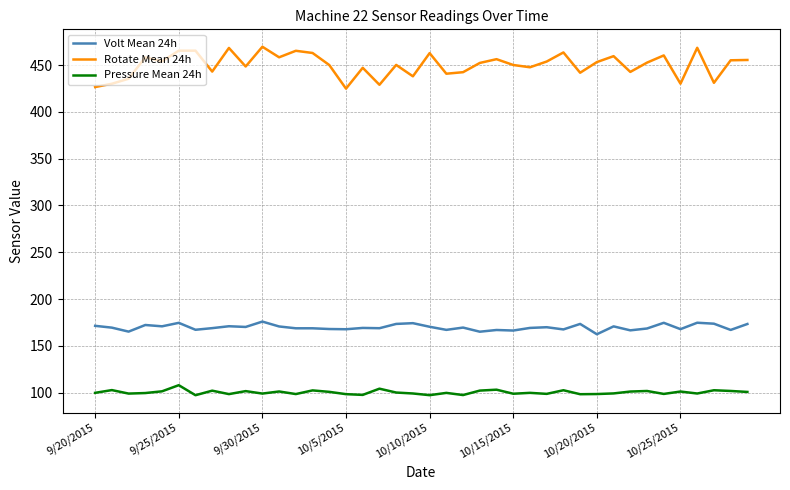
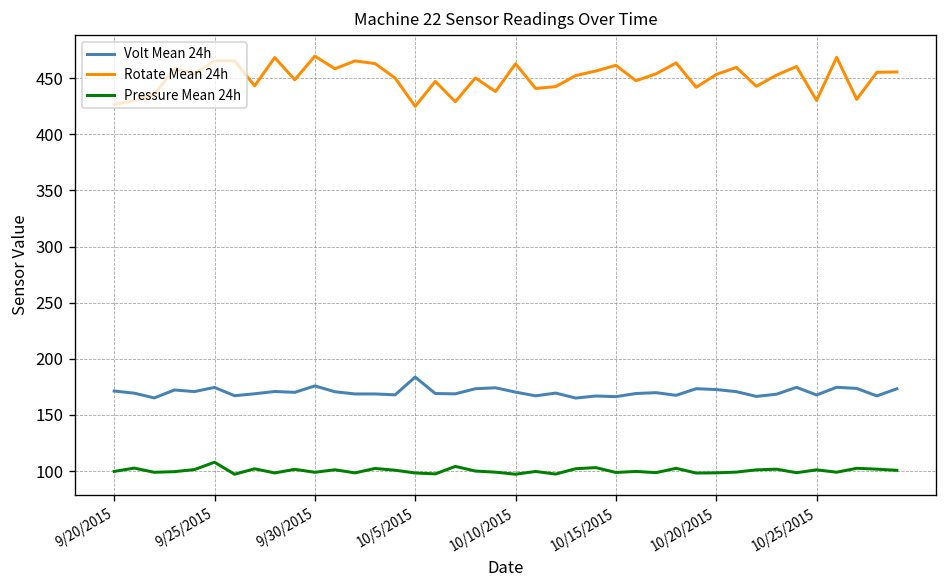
  {
    "Volt Mean 24h": {
      "9/20/2015": 170,
      "9/25/2015": 170,
      "9/30/2015": 180,
-     "10/5/2015": 170,
+     "10/5/2015": 180,
      "10/10/2015": 170,
      "10/15/2015": 170,
-     "10/20/2015": 160,
+     "10/20/2015": 170,
      "10/25/2015": 170
    },
    "Rotate Mean 24h": {
      "9/20/2015": 430,
      "9/30/2015": 470,
      "10/5/2015": 420,
      "10/10/2015": 460,
-     "10/15/2015": 450,
+     "10/15/2015": 460,
      "10/20/2015": 450,
      "10/25/2015": 430
    },
    "Pressure Mean 24h": {
      "9/20/2015": 100,
      "9/25/2015": 110,
      "9/30/2015": 100,
      "10/5/2015": 100,
      "10/10/2015": 100,
      "10/15/2015": 100,
      "10/20/2015": 100,
      "10/25/2015": 100
    }
  }
